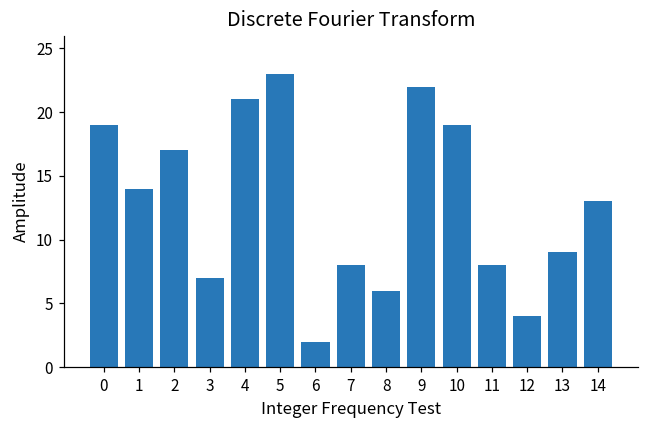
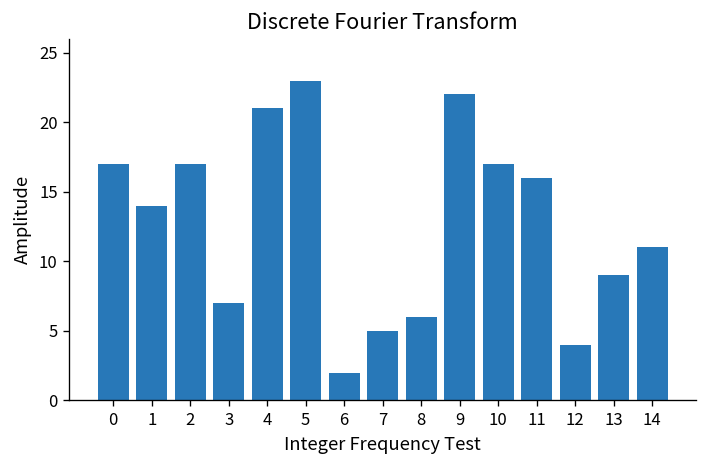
  {
-   "0": 19,
+   "0": 17,
    "1": 14,
    "2": 17,
    "3": 7,
    "4": 21,
    "5": 23,
    "6": 2,
-   "7": 8,
+   "7": 5,
    "8": 6,
    "9": 22,
-   "10": 19,
-   "11": 8,
+   "10": 17,
+   "11": 16,
    "12": 4,
    "13": 9,
-   "14": 13
+   "14": 11
  }
